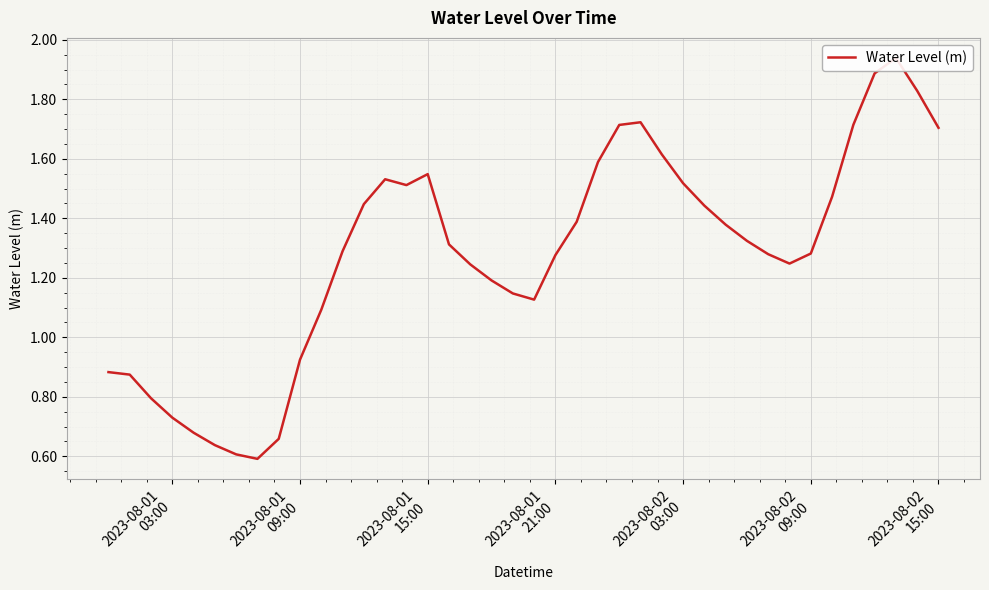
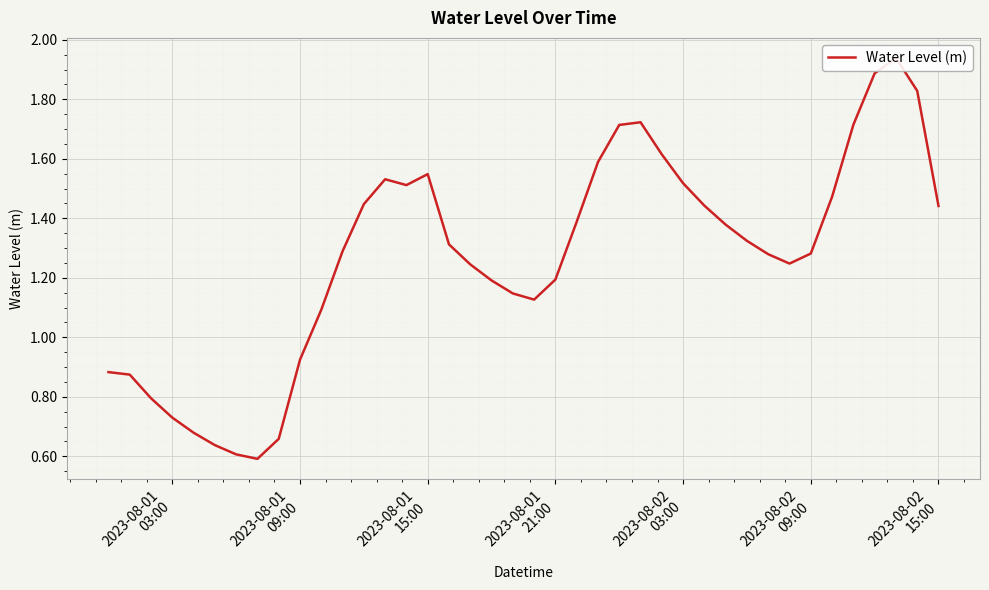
  {
    "2023-08-01 03:00": 0.73,
    "2023-08-01 09:00": 0.92,
    "2023-08-01 15:00": 1.55,
-   "2023-08-01 21:00": 1.28,
+   "2023-08-01 21:00": 1.19,
    "2023-08-02 03:00": 1.52,
    "2023-08-02 09:00": 1.28,
-   "2023-08-02 15:00": 1.70
+   "2023-08-02 15:00": 1.44
  }
